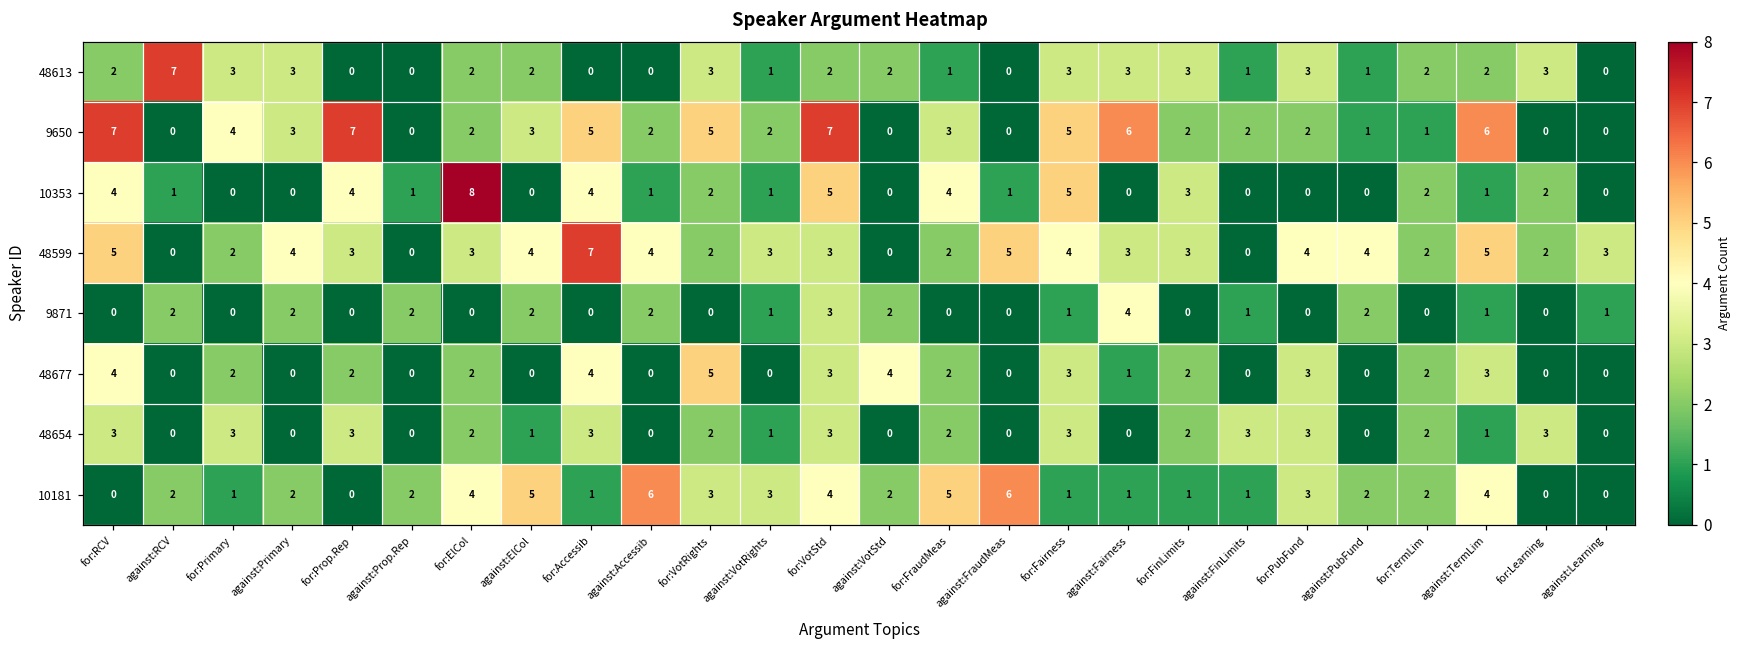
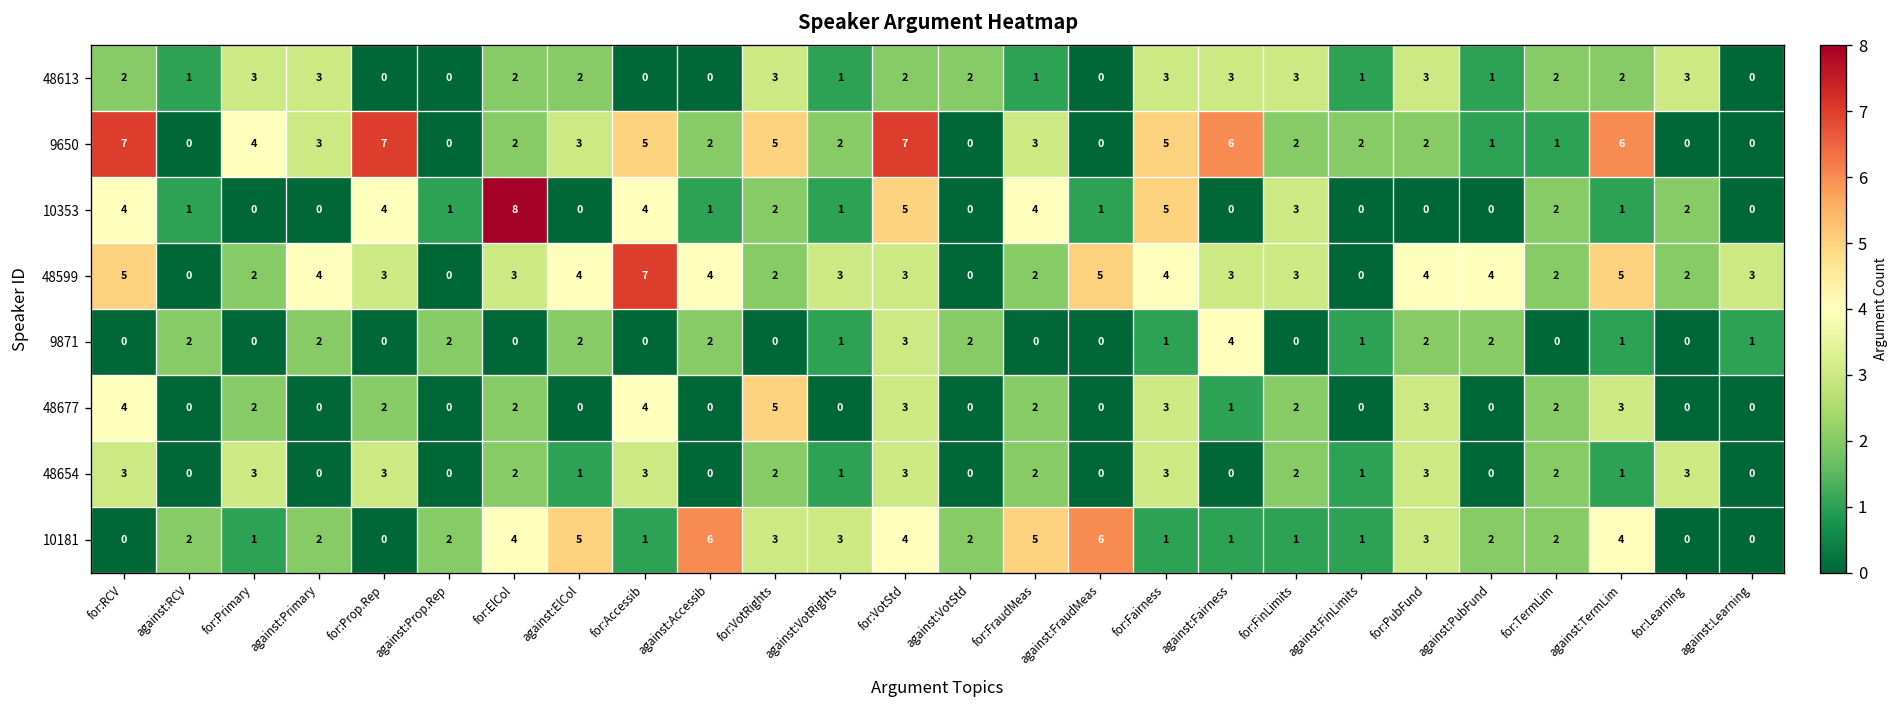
  {
    "48613": {
      "for:RCV": 2,
-     "against:RCV": 7,
+     "against:RCV": 1,
      "for:Primary": 3,
      "against:Primary": 3,
      "for:Prop.Rep": 0,
      "against:Prop.Rep": 0,
      "for:ElCol": 2,
      "against:ElCol": 2,
      "for:Accessib": 0,
      "against:Accessib": 0,
      "for:VotRights": 3,
      "against:VotRights": 1,
      "for:VotStd": 2,
      "against:VotStd": 2,
      "for:FraudMeas": 1,
      "against:FraudMeas": 0,
      "for:Fairness": 3,
      "against:Fairness": 3,
      "for:FinLimits": 3,
      "against:FinLimits": 1,
      "for:PubFund": 3,
      "against:PubFund": 1,
      "for:TermLim": 2,
      "against:TermLim": 2,
      "for:Learning": 3,
      "against:Learning": 0
    },
    "9871": {
      "for:RCV": 0,
      "against:RCV": 2,
      "for:Primary": 0,
      "against:Primary": 2,
      "for:Prop.Rep": 0,
      "against:Prop.Rep": 2,
      "for:ElCol": 0,
      "against:ElCol": 2,
      "for:Accessib": 0,
      "against:Accessib": 2,
      "for:VotRights": 0,
      "against:VotRights": 1,
      "for:VotStd": 3,
      "against:VotStd": 2,
      "for:FraudMeas": 0,
      "against:FraudMeas": 0,
      "for:Fairness": 1,
      "against:Fairness": 4,
      "for:FinLimits": 0,
      "against:FinLimits": 1,
-     "for:PubFund": 0,
+     "for:PubFund": 2,
      "against:PubFund": 2,
      "for:TermLim": 0,
      "against:TermLim": 1,
      "for:Learning": 0,
      "against:Learning": 1
    },
    "48677": {
      "for:RCV": 4,
      "against:RCV": 0,
      "for:Primary": 2,
      "against:Primary": 0,
      "for:Prop.Rep": 2,
      "against:Prop.Rep": 0,
      "for:ElCol": 2,
      "against:ElCol": 0,
      "for:Accessib": 4,
      "against:Accessib": 0,
      "for:VotRights": 5,
      "against:VotRights": 0,
      "for:VotStd": 3,
-     "against:VotStd": 4,
+     "against:VotStd": 0,
      "for:FraudMeas": 2,
      "against:FraudMeas": 0,
      "for:Fairness": 3,
      "against:Fairness": 1,
      "for:FinLimits": 2,
      "against:FinLimits": 0,
      "for:PubFund": 3,
      "against:PubFund": 0,
      "for:TermLim": 2,
      "against:TermLim": 3,
      "for:Learning": 0,
      "against:Learning": 0
    },
    "48654": {
      "for:RCV": 3,
      "against:RCV": 0,
      "for:Primary": 3,
      "against:Primary": 0,
      "for:Prop.Rep": 3,
      "against:Prop.Rep": 0,
      "for:ElCol": 2,
      "against:ElCol": 1,
      "for:Accessib": 3,
      "against:Accessib": 0,
      "for:VotRights": 2,
      "against:VotRights": 1,
      "for:VotStd": 3,
      "against:VotStd": 0,
      "for:FraudMeas": 2,
      "against:FraudMeas": 0,
      "for:Fairness": 3,
      "against:Fairness": 0,
      "for:FinLimits": 2,
-     "against:FinLimits": 3,
+     "against:FinLimits": 1,
      "for:PubFund": 3,
      "against:PubFund": 0,
      "for:TermLim": 2,
      "against:TermLim": 1,
      "for:Learning": 3,
      "against:Learning": 0
    }
  }
